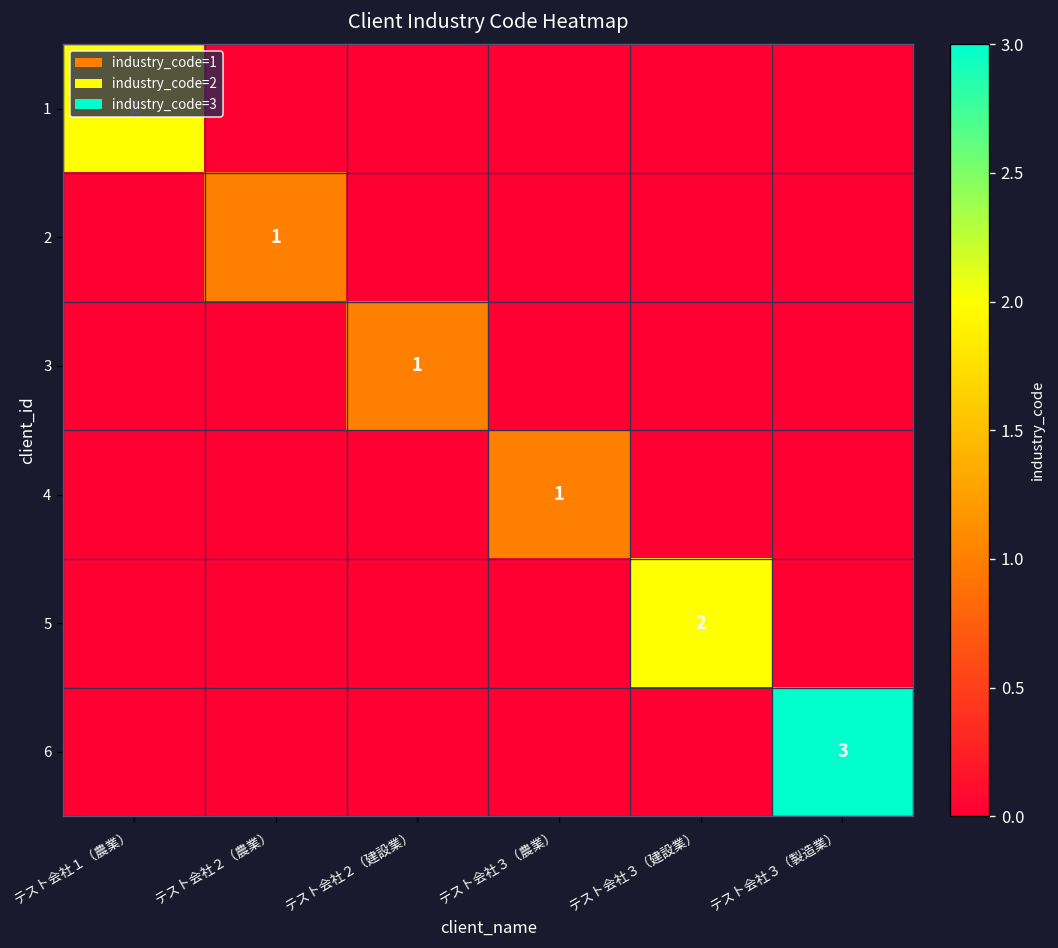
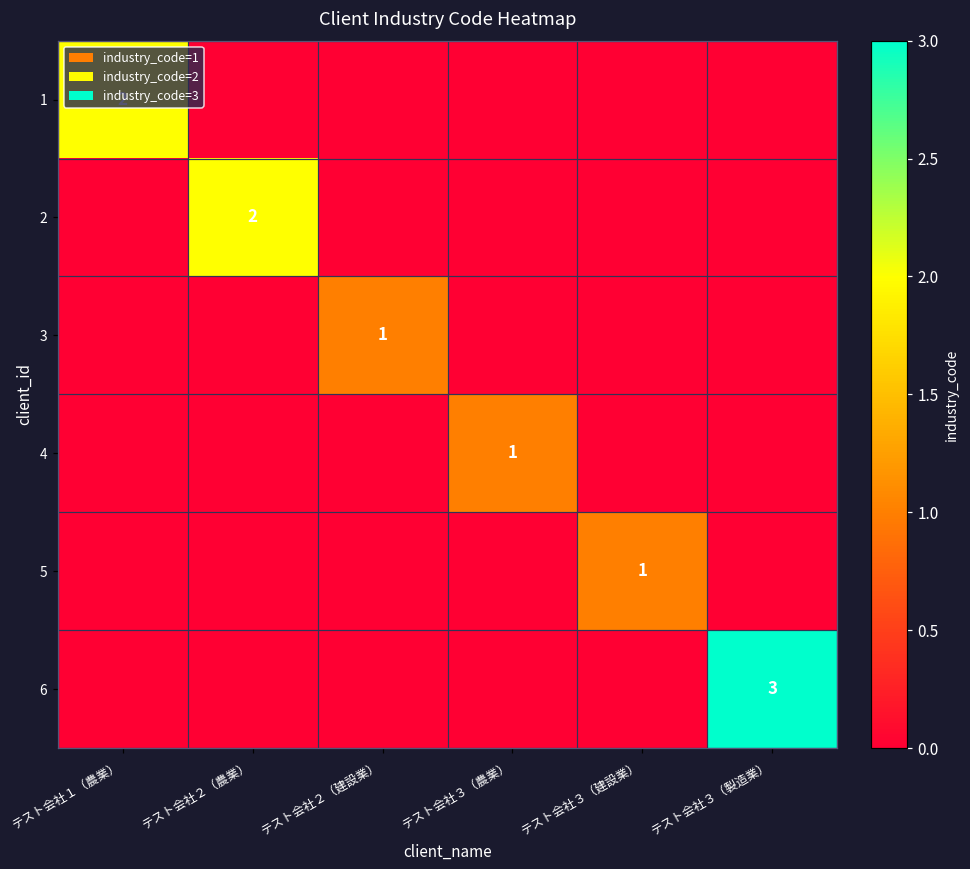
  {
    "2": {
-     "テスト会社２（農業）": 1
+     "テスト会社２（農業）": 2
    },
    "3": {
      "テスト会社２（建設業）": 1
    },
    "4": {
      "テスト会社３（農業）": 1
    },
    "5": {
-     "テスト会社３（建設業）": 2
+     "テスト会社３（建設業）": 1
    },
    "6": {
      "テスト会社３（製造業）": 3
    }
  }
